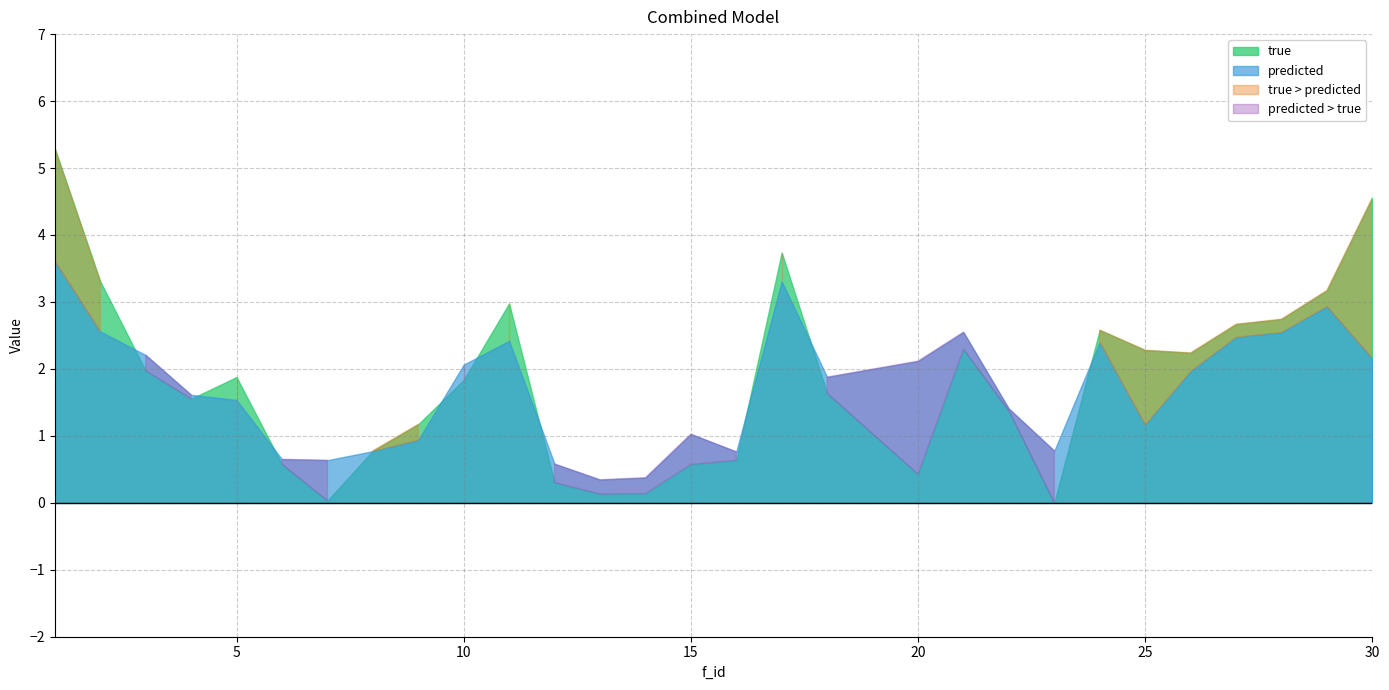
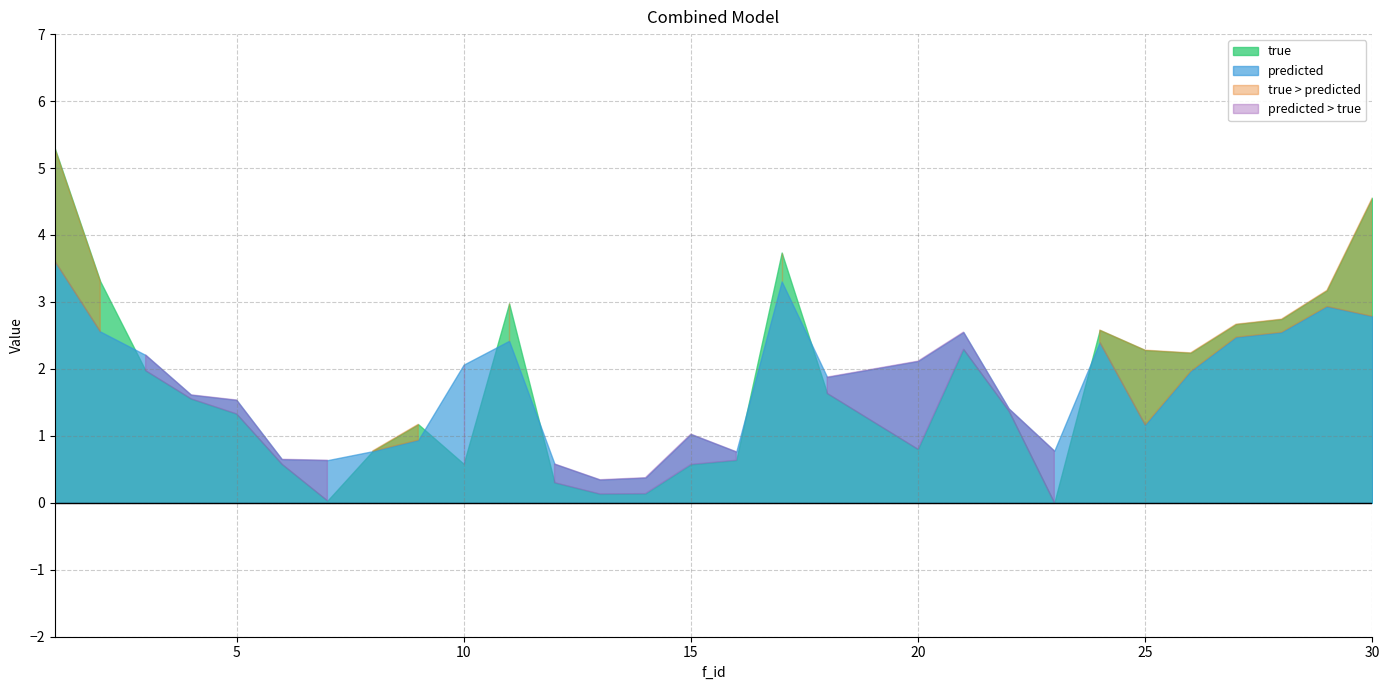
  {
    "true": {
-     "5": 1.9,
-     "10": 1.8,
+     "5": 1.3,
+     "10": 0.6,
      "15": 0.6,
-     "20": 0.4,
+     "20": 0.8,
      "25": 2.3,
      "30": 4.6
    },
    "predicted": {
      "5": 1.5,
      "10": 2.1,
      "15": 1.0,
      "20": 2.1,
      "25": 1.2,
-     "30": 2.2
+     "30": 2.8
    }
  }
